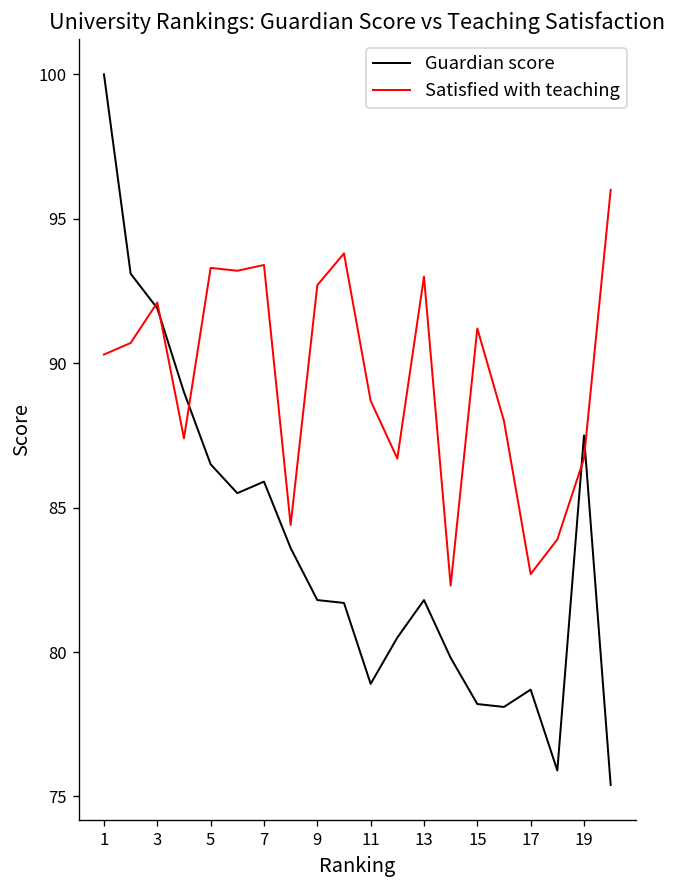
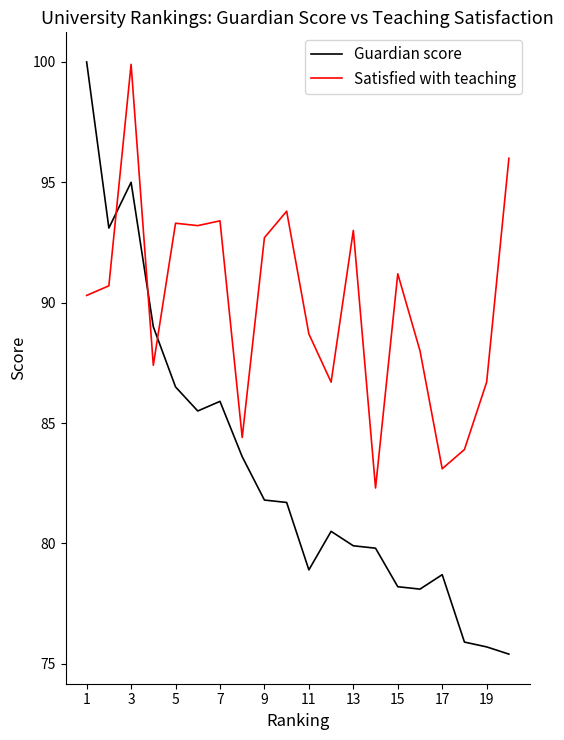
  {
    "Guardian score": {
      "1": 100.0,
-     "3": 91.9,
+     "3": 95.0,
      "5": 86.5,
      "7": 85.9,
      "9": 81.8,
      "11": 78.9,
-     "13": 81.8,
+     "13": 79.9,
      "15": 78.2,
      "17": 78.7,
-     "19": 87.5
+     "19": 75.7
    },
    "Satisfied with teaching": {
      "1": 90.3,
-     "3": 92.1,
+     "3": 99.9,
      "5": 93.3,
      "7": 93.4,
      "9": 92.7,
      "11": 88.7,
      "13": 93.0,
      "15": 91.2,
-     "17": 82.7,
+     "17": 83.1,
      "19": 86.7
    }
  }
